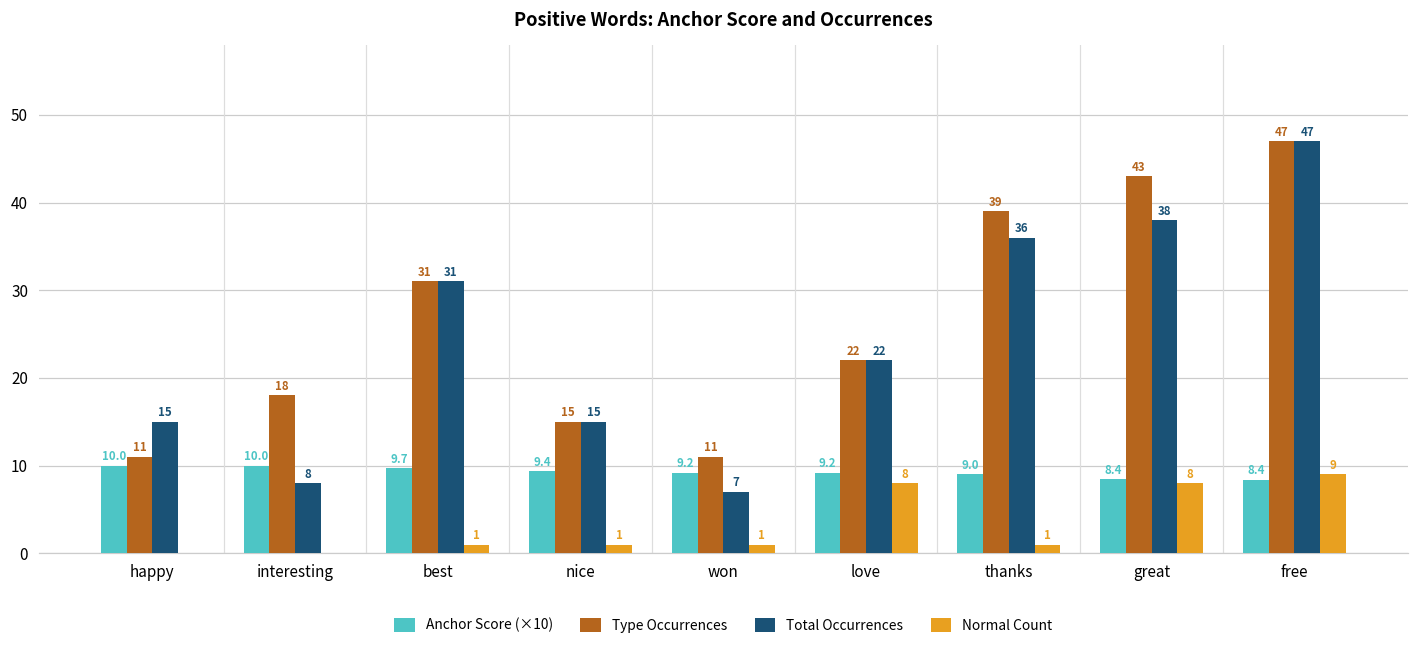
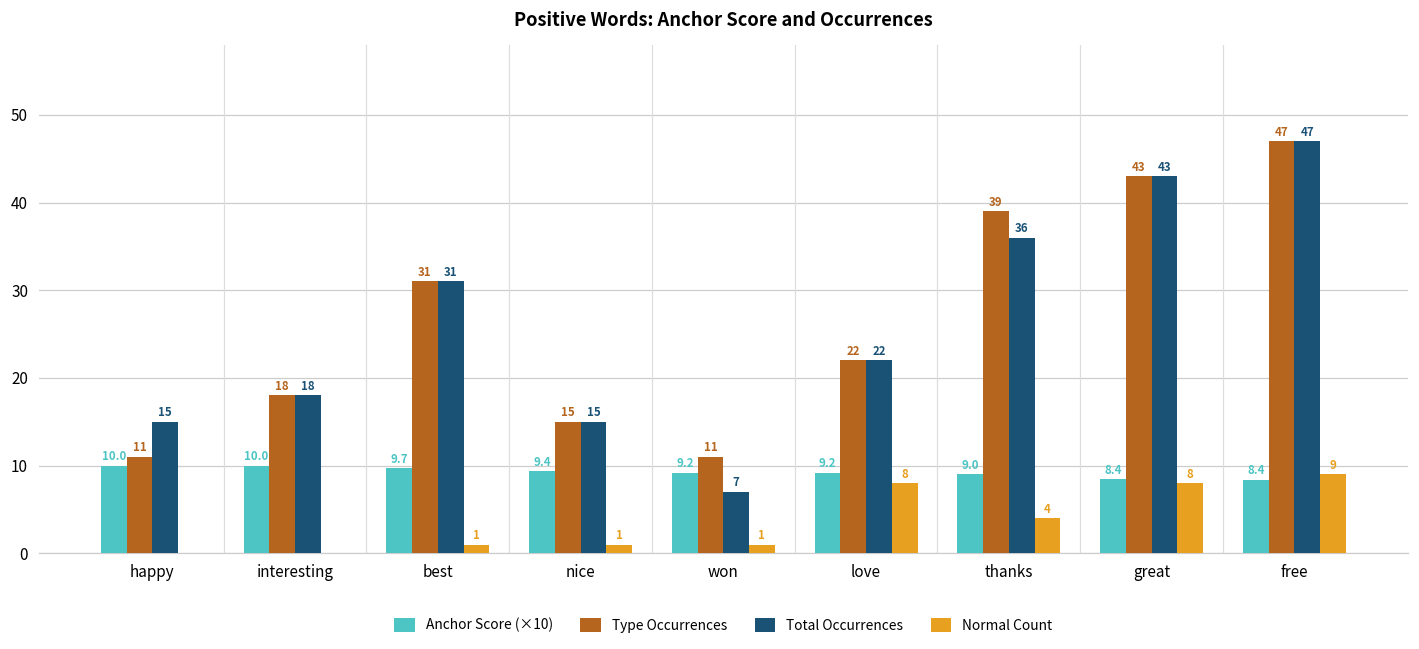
  {
    "Anchor Score (×10)": {
      "happy": 10.0,
      "interesting": 10.0,
      "best": 9.7,
      "nice": 9.4,
      "won": 9.2,
      "love": 9.2,
      "thanks": 9.0,
      "great": 8.4,
      "free": 8.4
    },
    "Type Occurrences": {
      "happy": 11,
      "interesting": 18,
      "best": 31,
      "nice": 15,
      "won": 11,
      "love": 22,
      "thanks": 39,
      "great": 43,
      "free": 47
    },
    "Total Occurrences": {
      "happy": 15,
-     "interesting": 8,
+     "interesting": 18,
      "best": 31,
      "nice": 15,
      "won": 7,
      "love": 22,
      "thanks": 36,
-     "great": 38,
+     "great": 43,
      "free": 47
    },
    "Normal Count": {
      "best": 1,
      "nice": 1,
      "won": 1,
      "love": 8,
-     "thanks": 1,
+     "thanks": 4,
      "great": 8,
      "free": 9
    }
  }
